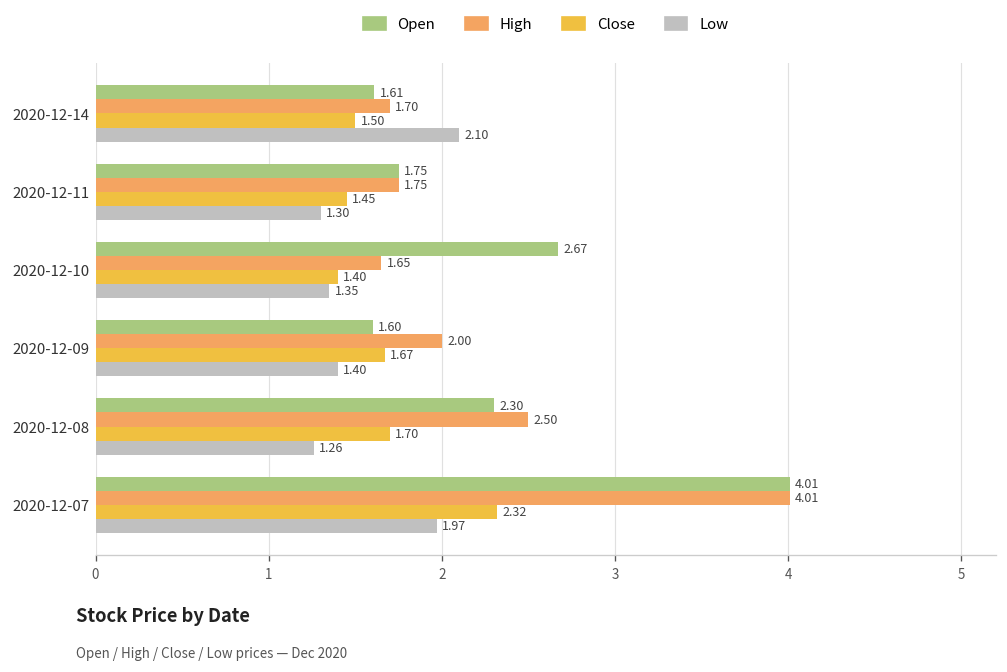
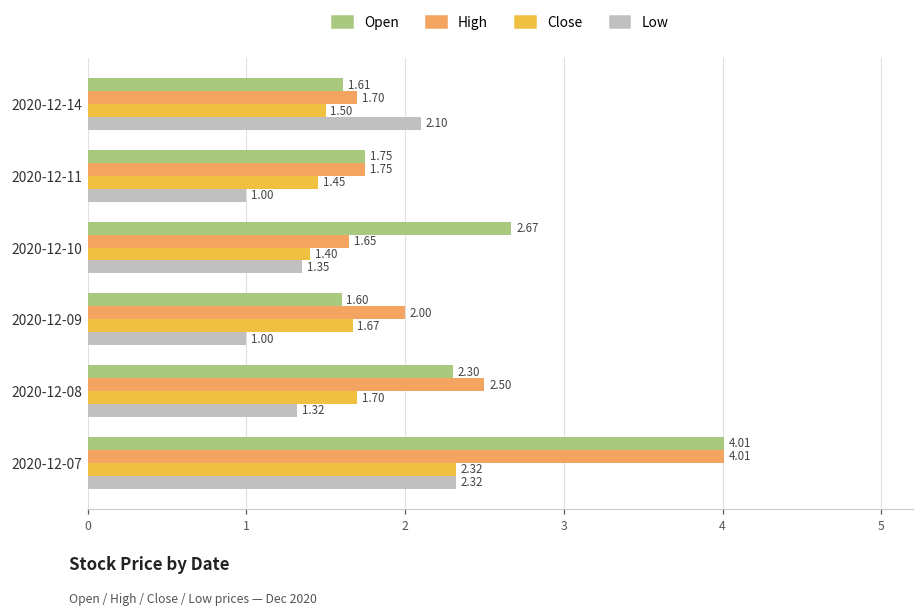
  {
    "Open": {
      "2020-12-14": 1.61,
      "2020-12-11": 1.75,
      "2020-12-10": 2.67,
      "2020-12-09": 1.60,
      "2020-12-08": 2.30,
      "2020-12-07": 4.01
    },
    "Low": {
      "2020-12-14": 2.10,
-     "2020-12-11": 1.30,
+     "2020-12-11": 1.00,
      "2020-12-10": 1.35,
-     "2020-12-09": 1.40,
-     "2020-12-08": 1.26,
-     "2020-12-07": 1.97
+     "2020-12-09": 1.00,
+     "2020-12-08": 1.32,
+     "2020-12-07": 2.32
    }
  }
